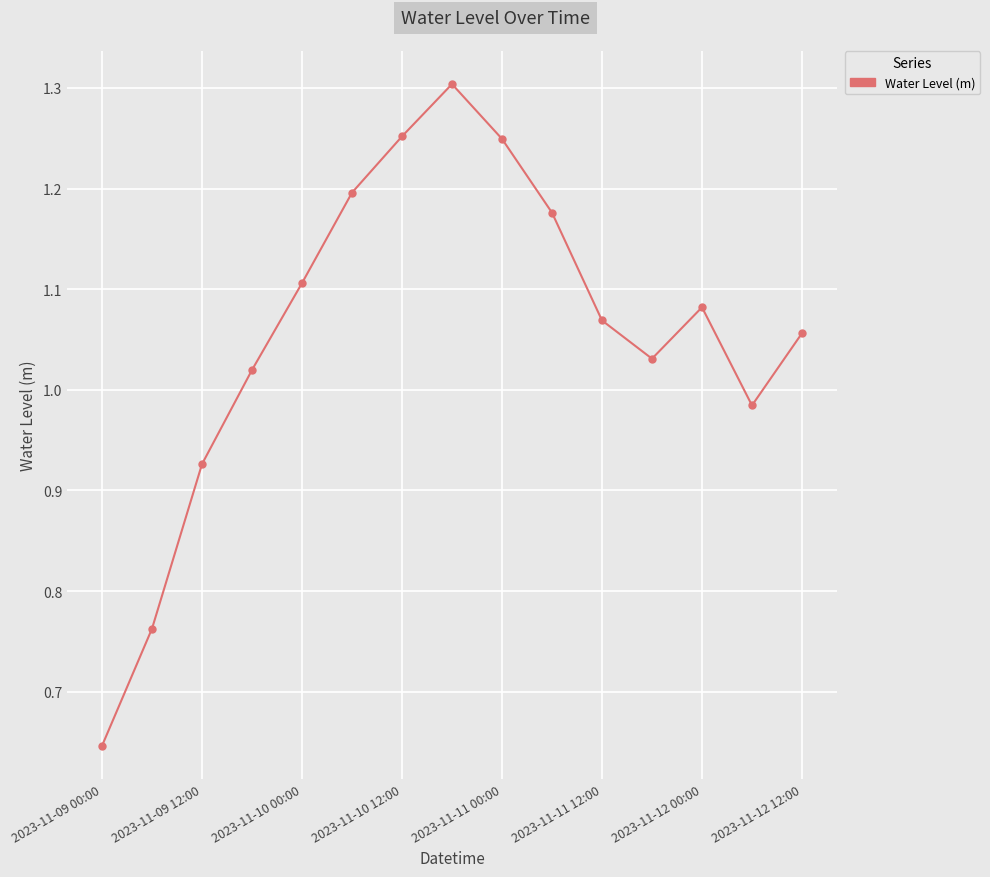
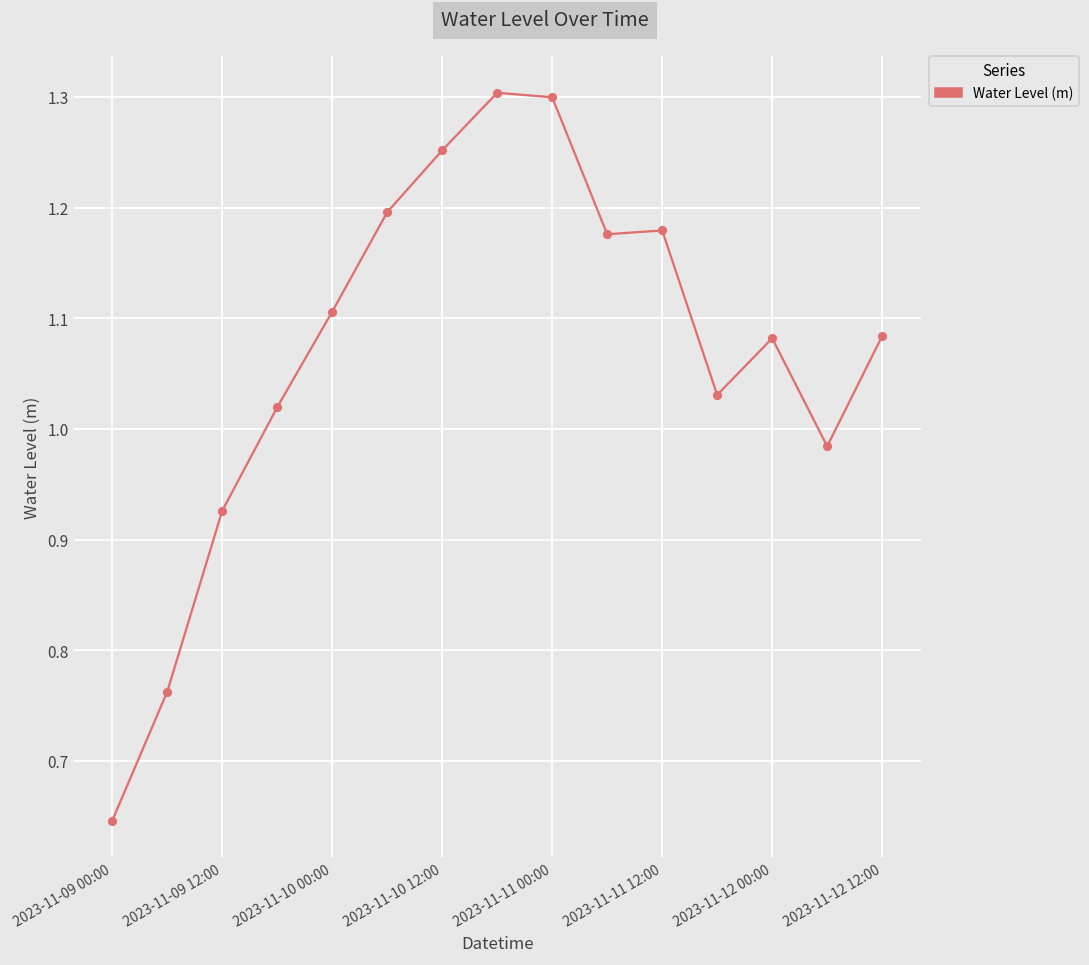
  {
    "2023-11-09 00:00": 0.646,
    "2023-11-09 12:00": 0.926,
    "2023-11-10 00:00": 1.106,
    "2023-11-10 12:00": 1.252,
-   "2023-11-11 00:00": 1.249,
-   "2023-11-11 12:00": 1.069,
+   "2023-11-11 00:00": 1.300,
+   "2023-11-11 12:00": 1.179,
    "2023-11-12 00:00": 1.082,
-   "2023-11-12 12:00": 1.056
+   "2023-11-12 12:00": 1.084
  }
